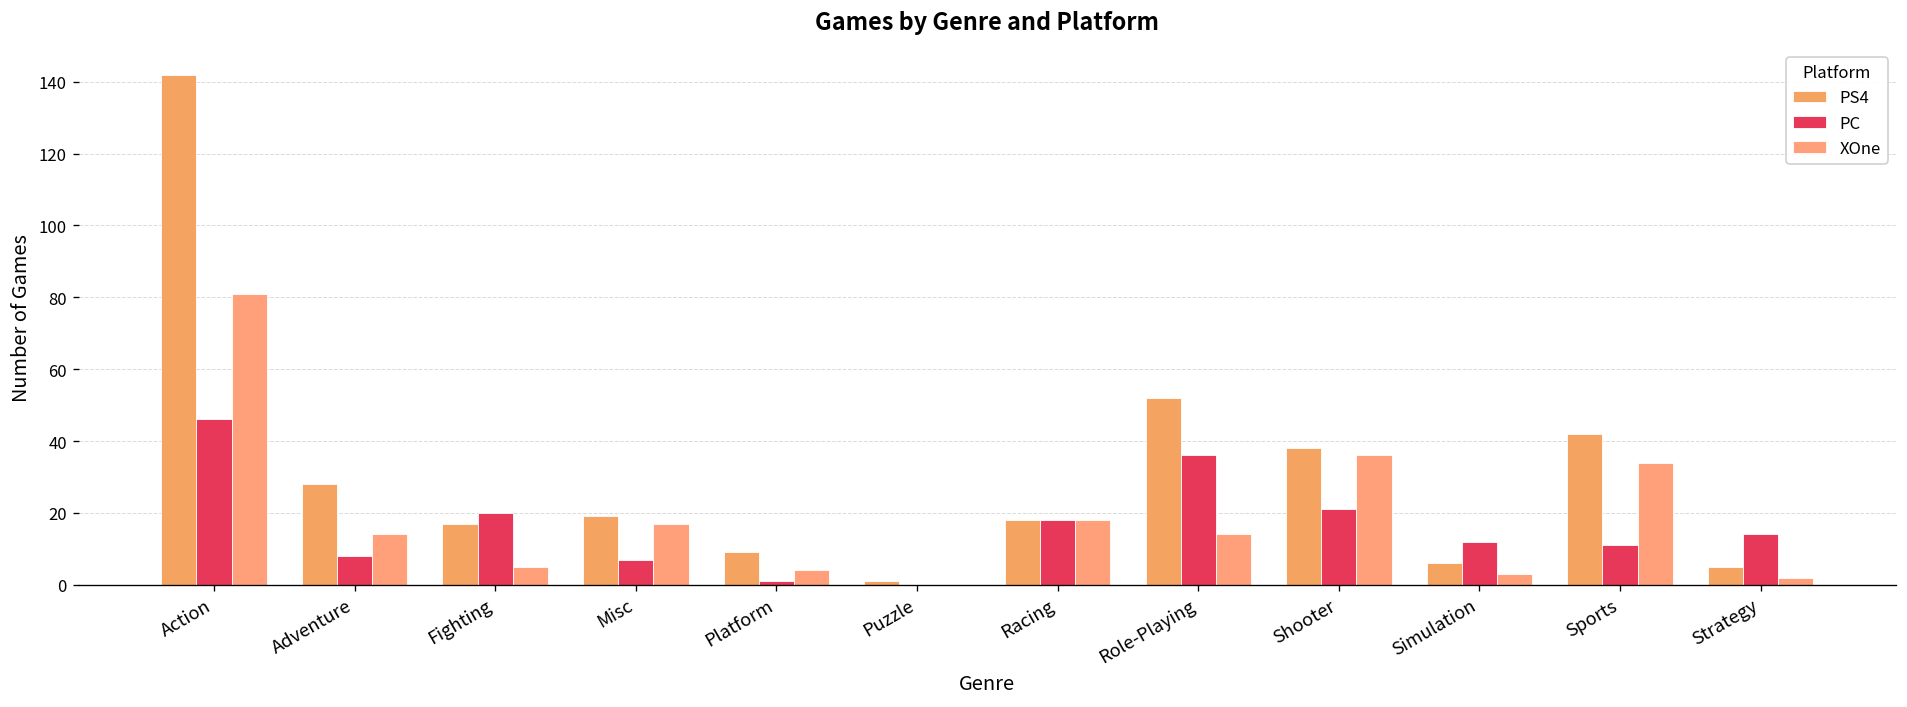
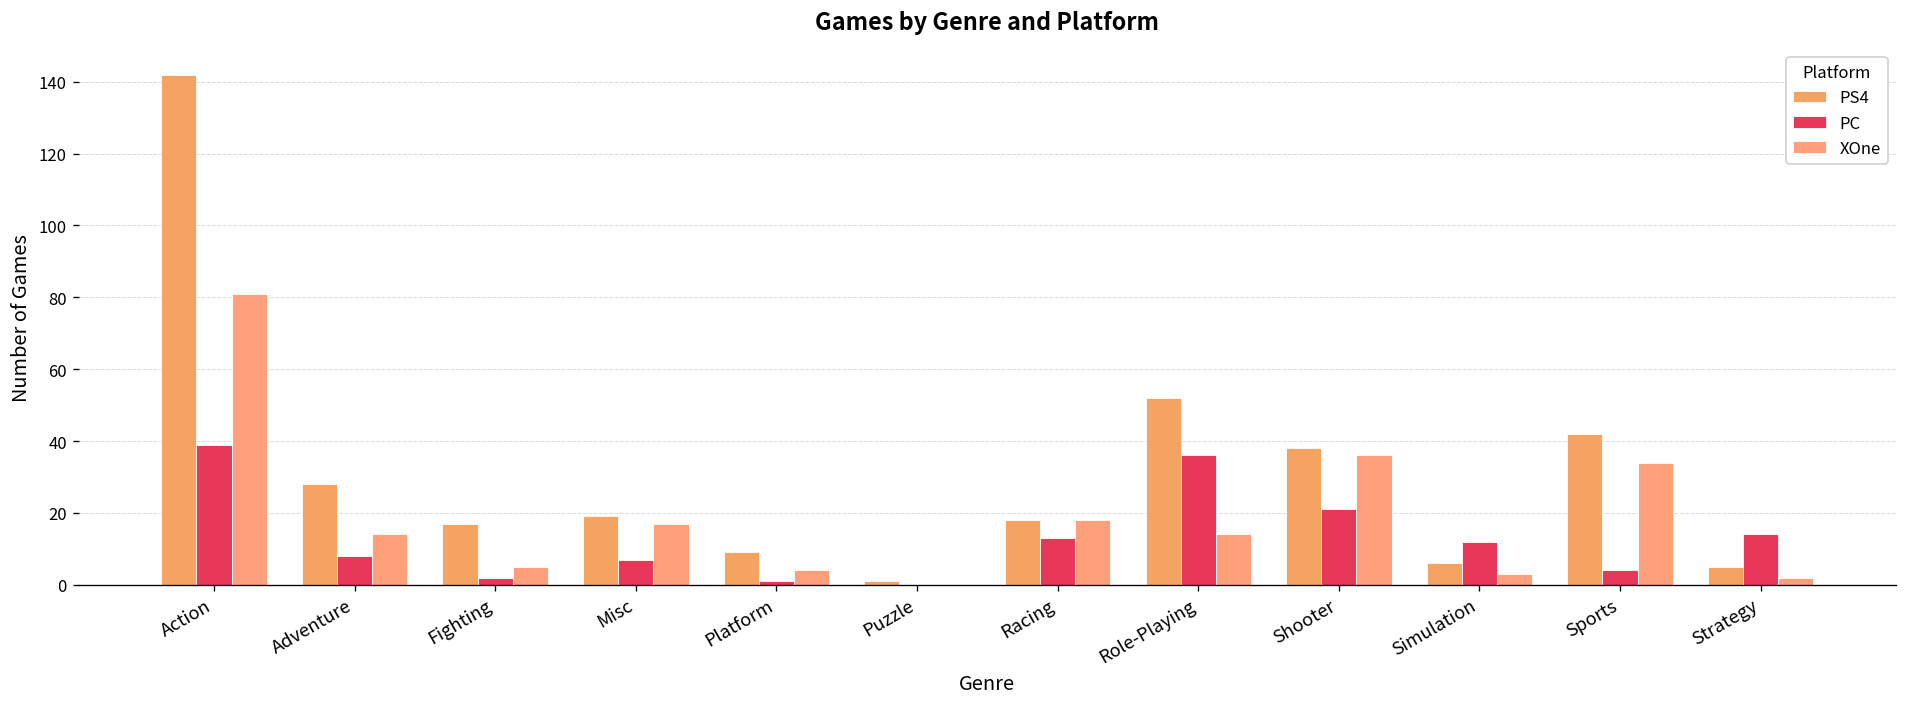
  {
    "PC": {
-     "Action": 46,
+     "Action": 39,
      "Adventure": 8,
-     "Fighting": 20,
+     "Fighting": 2,
      "Misc": 7,
      "Platform": 1,
      "Puzzle": 0,
-     "Racing": 18,
+     "Racing": 13,
      "Role-Playing": 36,
      "Shooter": 21,
      "Simulation": 12,
-     "Sports": 11,
+     "Sports": 4,
      "Strategy": 14
    }
  }
